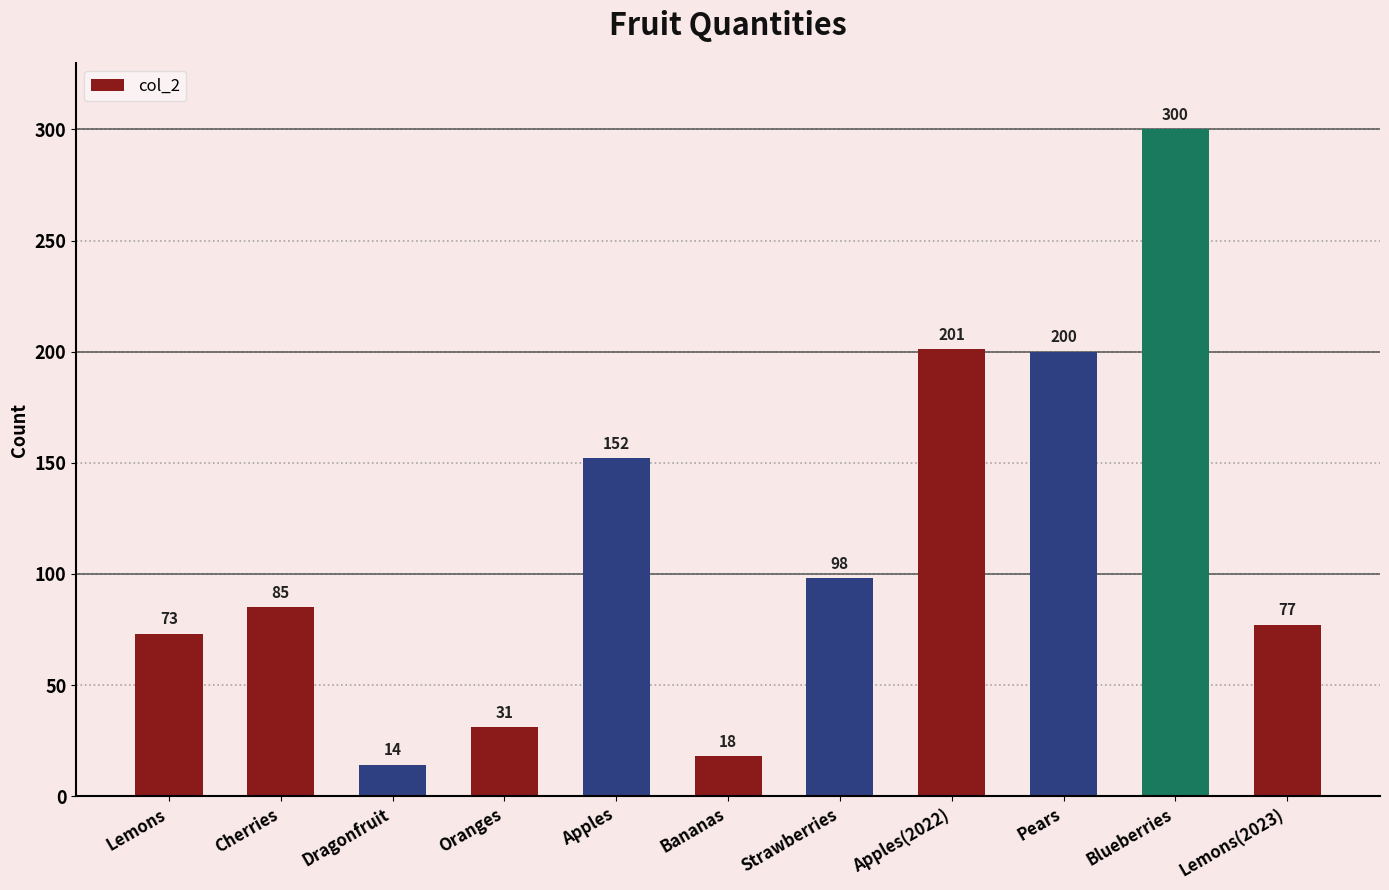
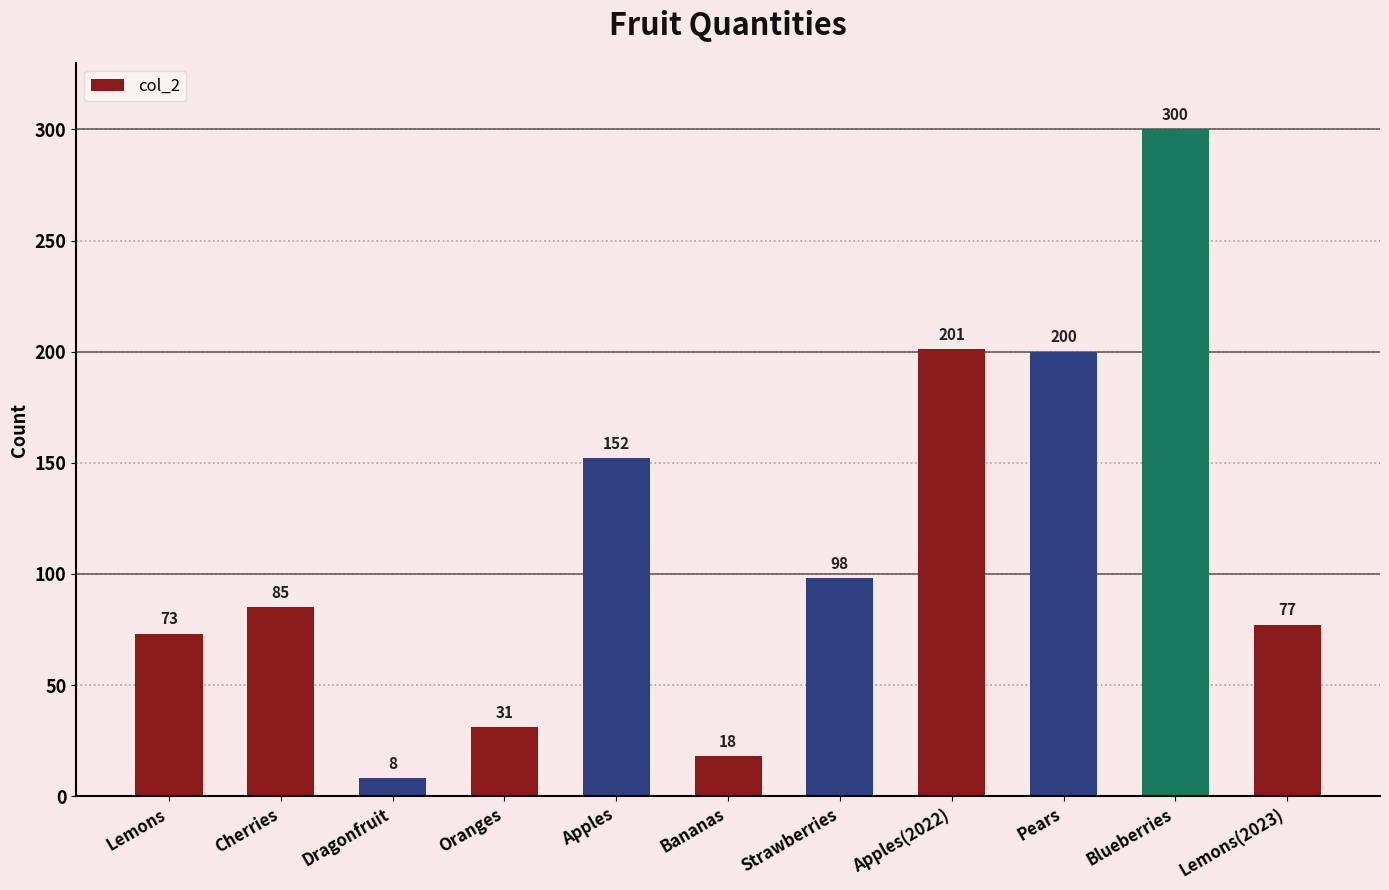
  {
    "Lemons": 73,
    "Cherries": 85,
-   "Dragonfruit": 14,
+   "Dragonfruit": 8,
    "Oranges": 31,
    "Apples": 152,
    "Bananas": 18,
    "Strawberries": 98,
    "Apples(2022)": 201,
    "Pears": 200,
    "Blueberries": 300,
    "Lemons(2023)": 77
  }
